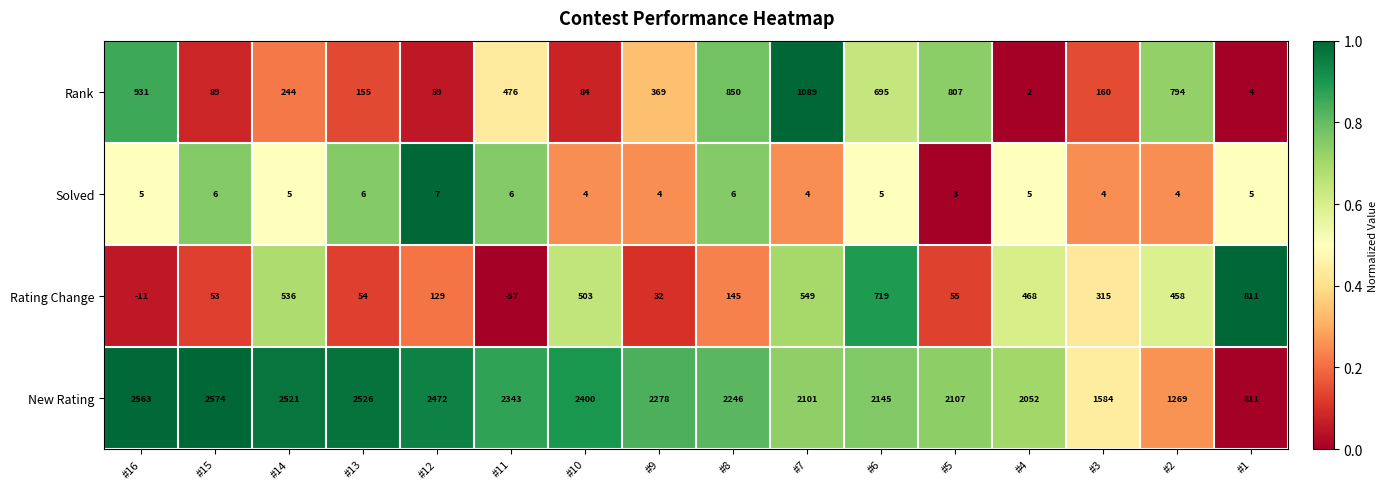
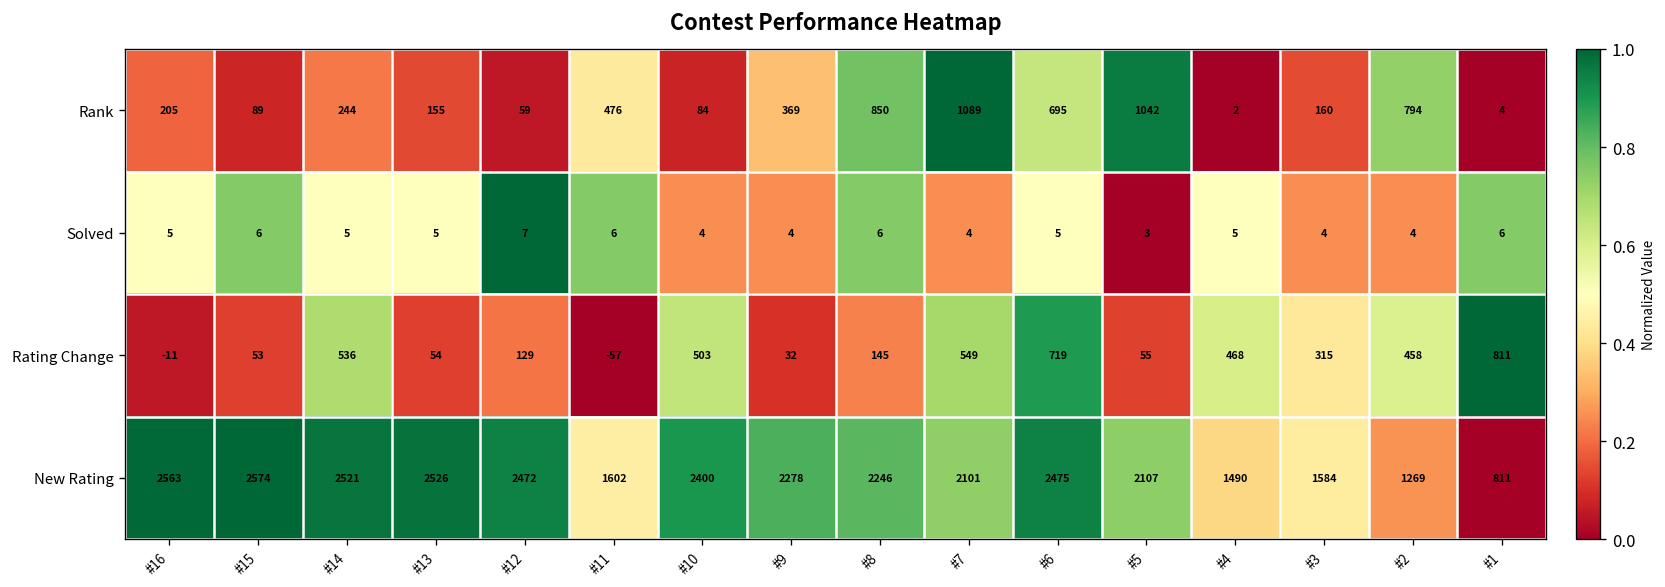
  {
    "Rank": {
-     "#16": 931,
+     "#16": 205,
      "#15": 89,
      "#14": 244,
      "#13": 155,
      "#12": 59,
      "#11": 476,
      "#10": 84,
      "#9": 369,
      "#8": 850,
      "#7": 1089,
      "#6": 695,
-     "#5": 807,
+     "#5": 1042,
      "#4": 2,
      "#3": 160,
      "#2": 794,
      "#1": 4
    },
    "Solved": {
      "#16": 5,
      "#15": 6,
      "#14": 5,
-     "#13": 6,
+     "#13": 5,
      "#12": 7,
      "#11": 6,
      "#10": 4,
      "#9": 4,
      "#8": 6,
      "#7": 4,
      "#6": 5,
      "#5": 3,
      "#4": 5,
      "#3": 4,
      "#2": 4,
-     "#1": 5
+     "#1": 6
    },
    "Rating Change": {
      "#16": -11,
      "#15": 53,
      "#14": 536,
      "#13": 54,
      "#12": 129,
      "#11": -57,
      "#10": 503,
      "#9": 32,
      "#8": 145,
      "#7": 549,
      "#6": 719,
      "#5": 55,
      "#4": 468,
      "#3": 315,
      "#2": 458,
      "#1": 811
    },
    "New Rating": {
      "#16": 2563,
      "#15": 2574,
      "#14": 2521,
      "#13": 2526,
      "#12": 2472,
-     "#11": 2343,
+     "#11": 1602,
      "#10": 2400,
      "#9": 2278,
      "#8": 2246,
      "#7": 2101,
-     "#6": 2145,
+     "#6": 2475,
      "#5": 2107,
-     "#4": 2052,
+     "#4": 1490,
      "#3": 1584,
      "#2": 1269,
      "#1": 811
    }
  }
